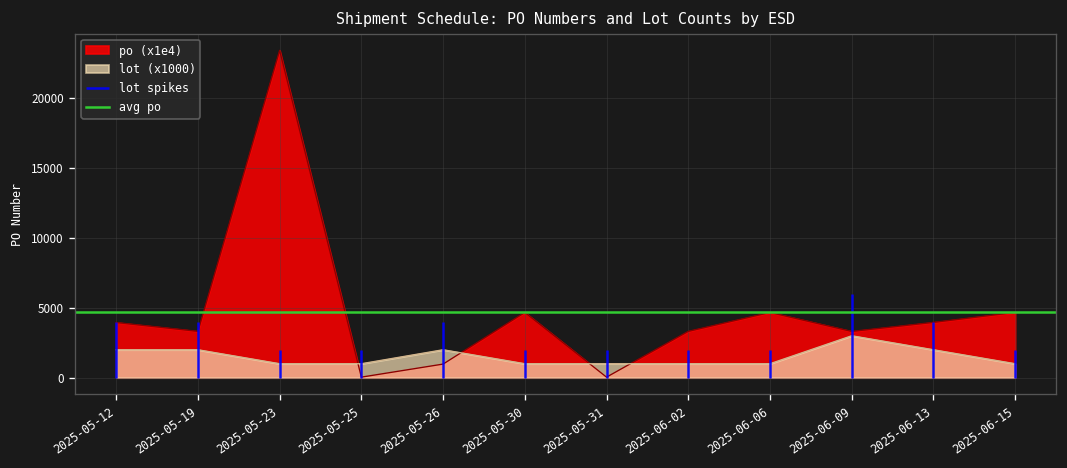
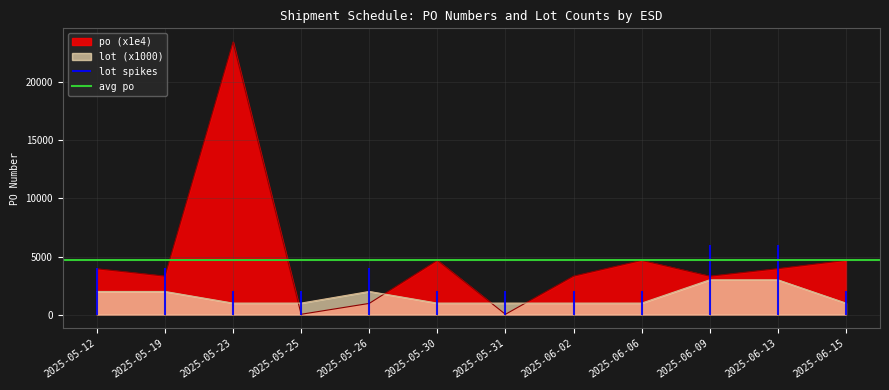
  {
    "po (x1e4)": {
      "2025-05-12": 3900,
      "2025-05-19": 3300,
      "2025-05-23": 23400,
      "2025-05-25": 0,
      "2025-05-26": 1000,
      "2025-05-30": 4700,
      "2025-05-31": 0,
      "2025-06-02": 3300,
      "2025-06-06": 4700,
      "2025-06-09": 3300,
      "2025-06-13": 4000,
      "2025-06-15": 4700
    },
    "lot (x1000)": {
      "2025-05-12": 2000,
      "2025-05-19": 2000,
      "2025-05-23": 1000,
      "2025-05-25": 1000,
      "2025-05-26": 2000,
      "2025-05-30": 1000,
      "2025-05-31": 1000,
      "2025-06-02": 1000,
      "2025-06-06": 1000,
      "2025-06-09": 3000,
-     "2025-06-13": 2000,
+     "2025-06-13": 3000,
      "2025-06-15": 1000
    }
  }
